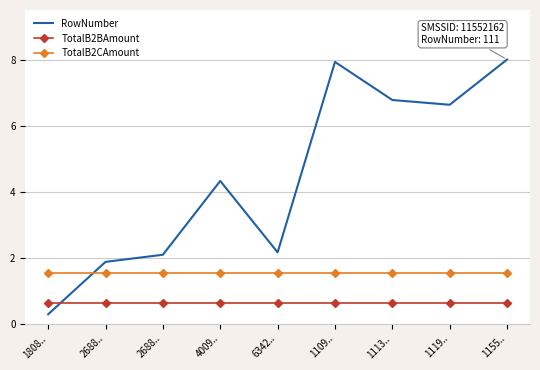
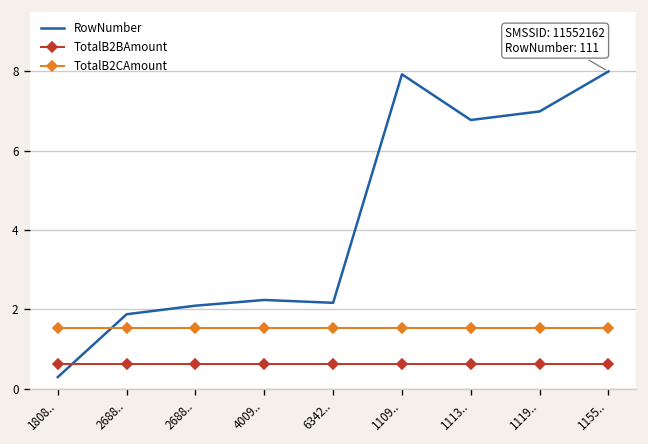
  {
    "RowNumber": {
      "1808..": 0.3,
-     "4009..": 4.3,
+     "4009..": 2.2,
      "6342..": 2.2,
      "1109..": 7.9,
      "1113..": 6.8,
-     "1119..": 6.6
+     "1119..": 7.0
    },
    "TotalB2BAmount": {
      "1808..": 0.6,
      "4009..": 0.6,
      "6342..": 0.6,
      "1109..": 0.6,
      "1113..": 0.6,
      "1119..": 0.6,
      "1155..": 0.6
    },
    "TotalB2CAmount": {
      "1808..": 1.5,
      "4009..": 1.5,
      "6342..": 1.5,
      "1109..": 1.5,
      "1113..": 1.5,
      "1119..": 1.5,
      "1155..": 1.5
    }
  }
